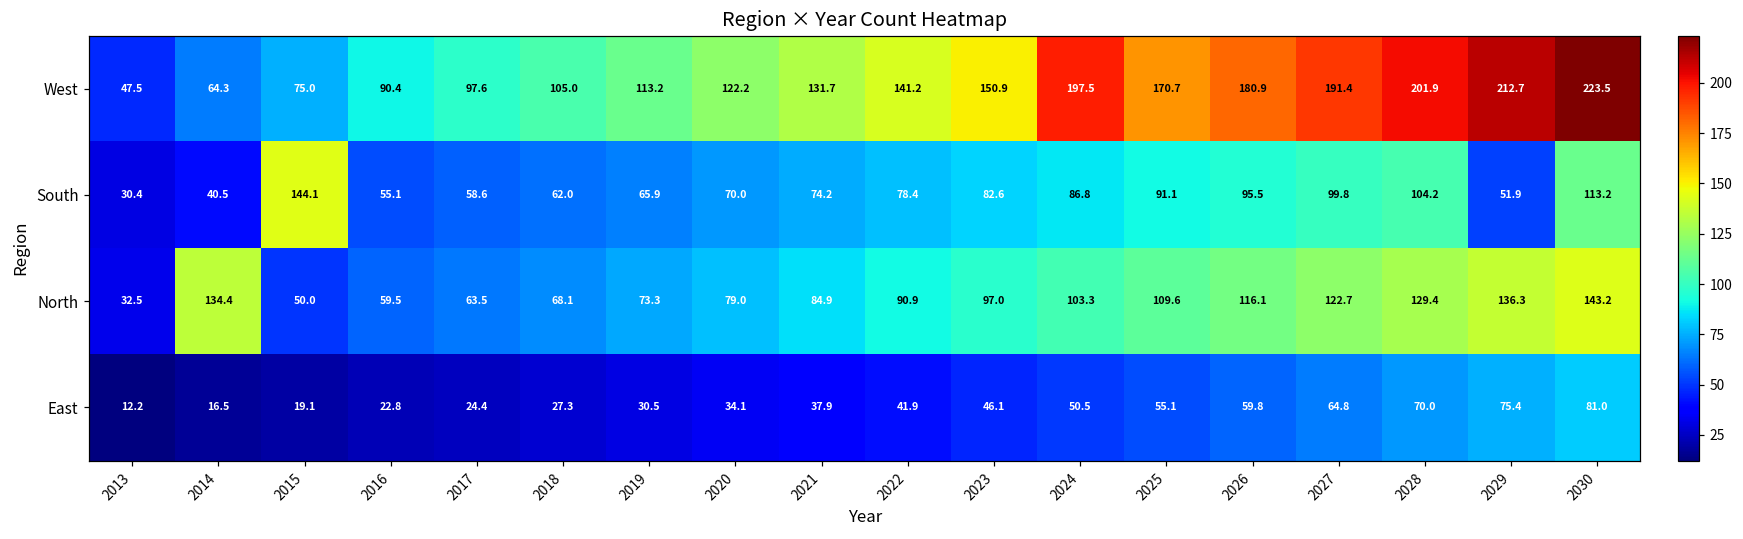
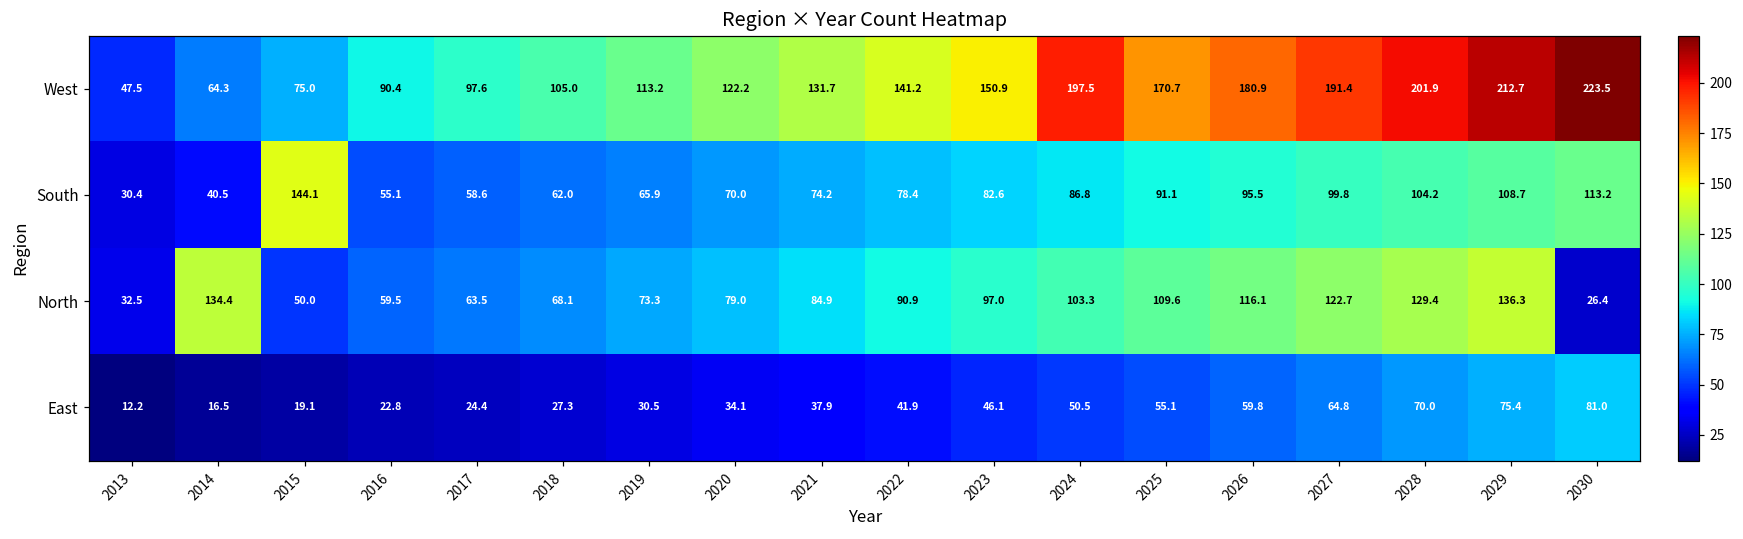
  {
    "West": {
      "2013": 47.5,
      "2014": 64.3,
      "2015": 75.0,
      "2016": 90.4,
      "2017": 97.6,
      "2018": 105.0,
      "2019": 113.2,
      "2020": 122.2,
      "2021": 131.7,
      "2022": 141.2,
      "2023": 150.9,
      "2024": 197.5,
      "2025": 170.7,
      "2026": 180.9,
      "2027": 191.4,
      "2028": 201.9,
      "2029": 212.7,
      "2030": 223.5
    },
    "South": {
      "2013": 30.4,
      "2014": 40.5,
      "2015": 144.1,
      "2016": 55.1,
      "2017": 58.6,
      "2018": 62.0,
      "2019": 65.9,
      "2020": 70.0,
      "2021": 74.2,
      "2022": 78.4,
      "2023": 82.6,
      "2024": 86.8,
      "2025": 91.1,
      "2026": 95.5,
      "2027": 99.8,
      "2028": 104.2,
-     "2029": 51.9,
+     "2029": 108.7,
      "2030": 113.2
    },
    "North": {
      "2013": 32.5,
      "2014": 134.4,
      "2015": 50.0,
      "2016": 59.5,
      "2017": 63.5,
      "2018": 68.1,
      "2019": 73.3,
      "2020": 79.0,
      "2021": 84.9,
      "2022": 90.9,
      "2023": 97.0,
      "2024": 103.3,
      "2025": 109.6,
      "2026": 116.1,
      "2027": 122.7,
      "2028": 129.4,
      "2029": 136.3,
-     "2030": 143.2
+     "2030": 26.4
    },
    "East": {
      "2013": 12.2,
      "2014": 16.5,
      "2015": 19.1,
      "2016": 22.8,
      "2017": 24.4,
      "2018": 27.3,
      "2019": 30.5,
      "2020": 34.1,
      "2021": 37.9,
      "2022": 41.9,
      "2023": 46.1,
      "2024": 50.5,
      "2025": 55.1,
      "2026": 59.8,
      "2027": 64.8,
      "2028": 70.0,
      "2029": 75.4,
      "2030": 81.0
    }
  }
